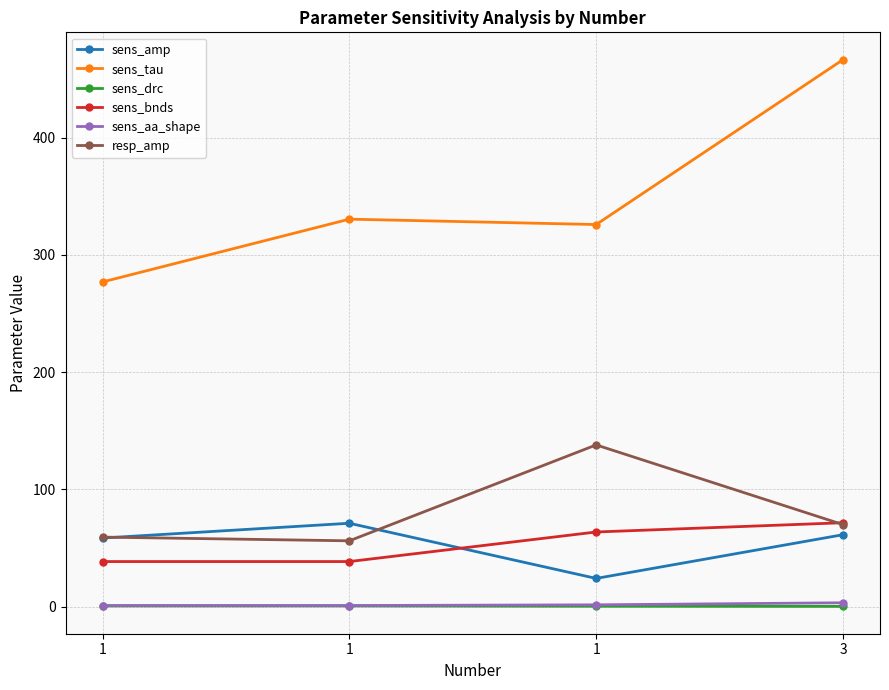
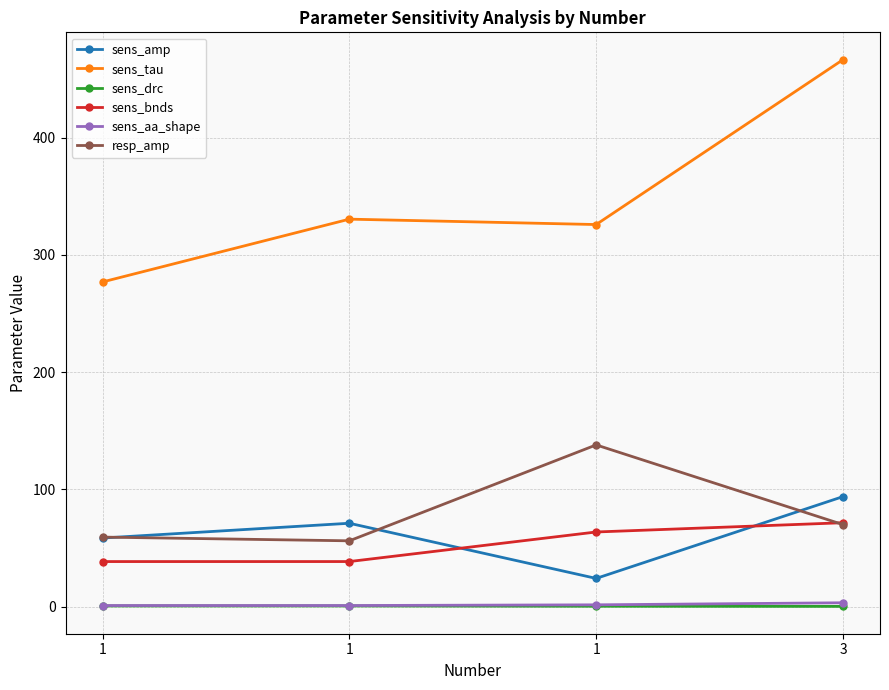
  {
    "sens_amp": {
-     "3": 61
+     "3": 94
    },
    "sens_tau": {
      "3": 466
    },
    "sens_drc": {
      "3": 0
    },
    "sens_aa_shape": {
      "3": 3
    }
  }
